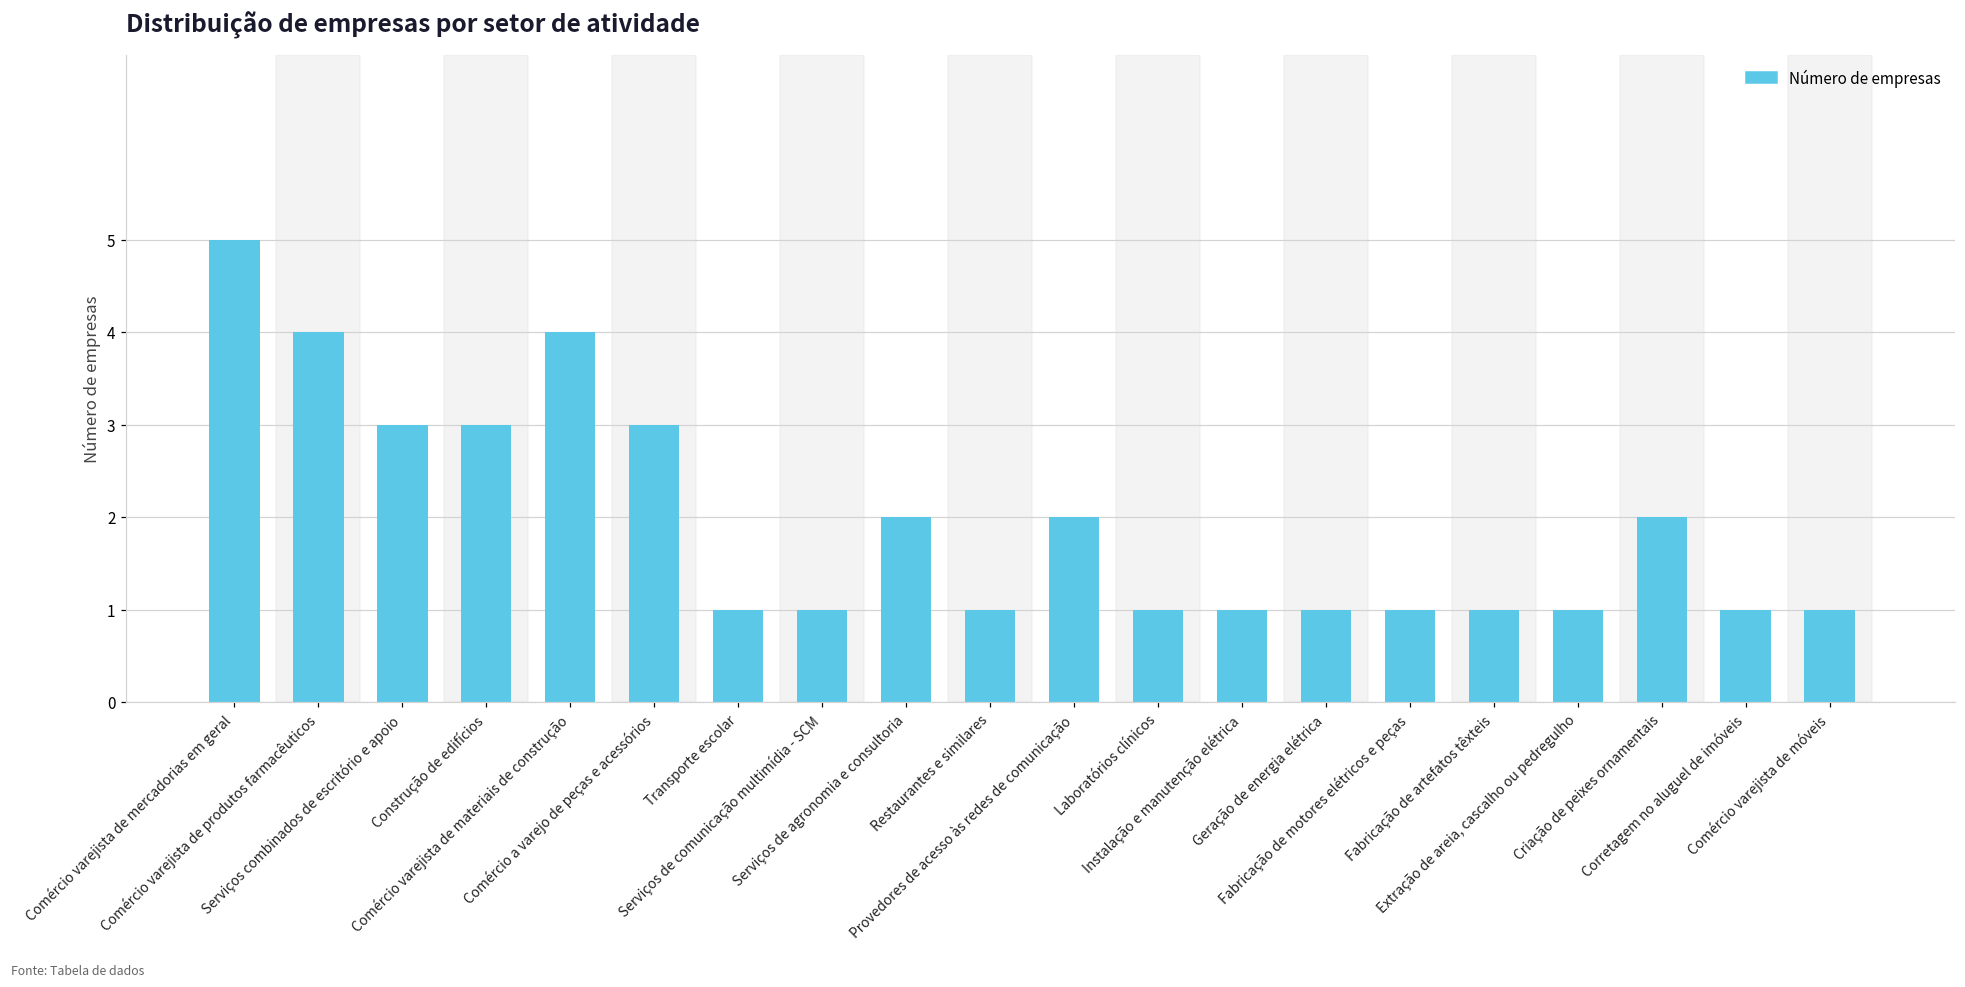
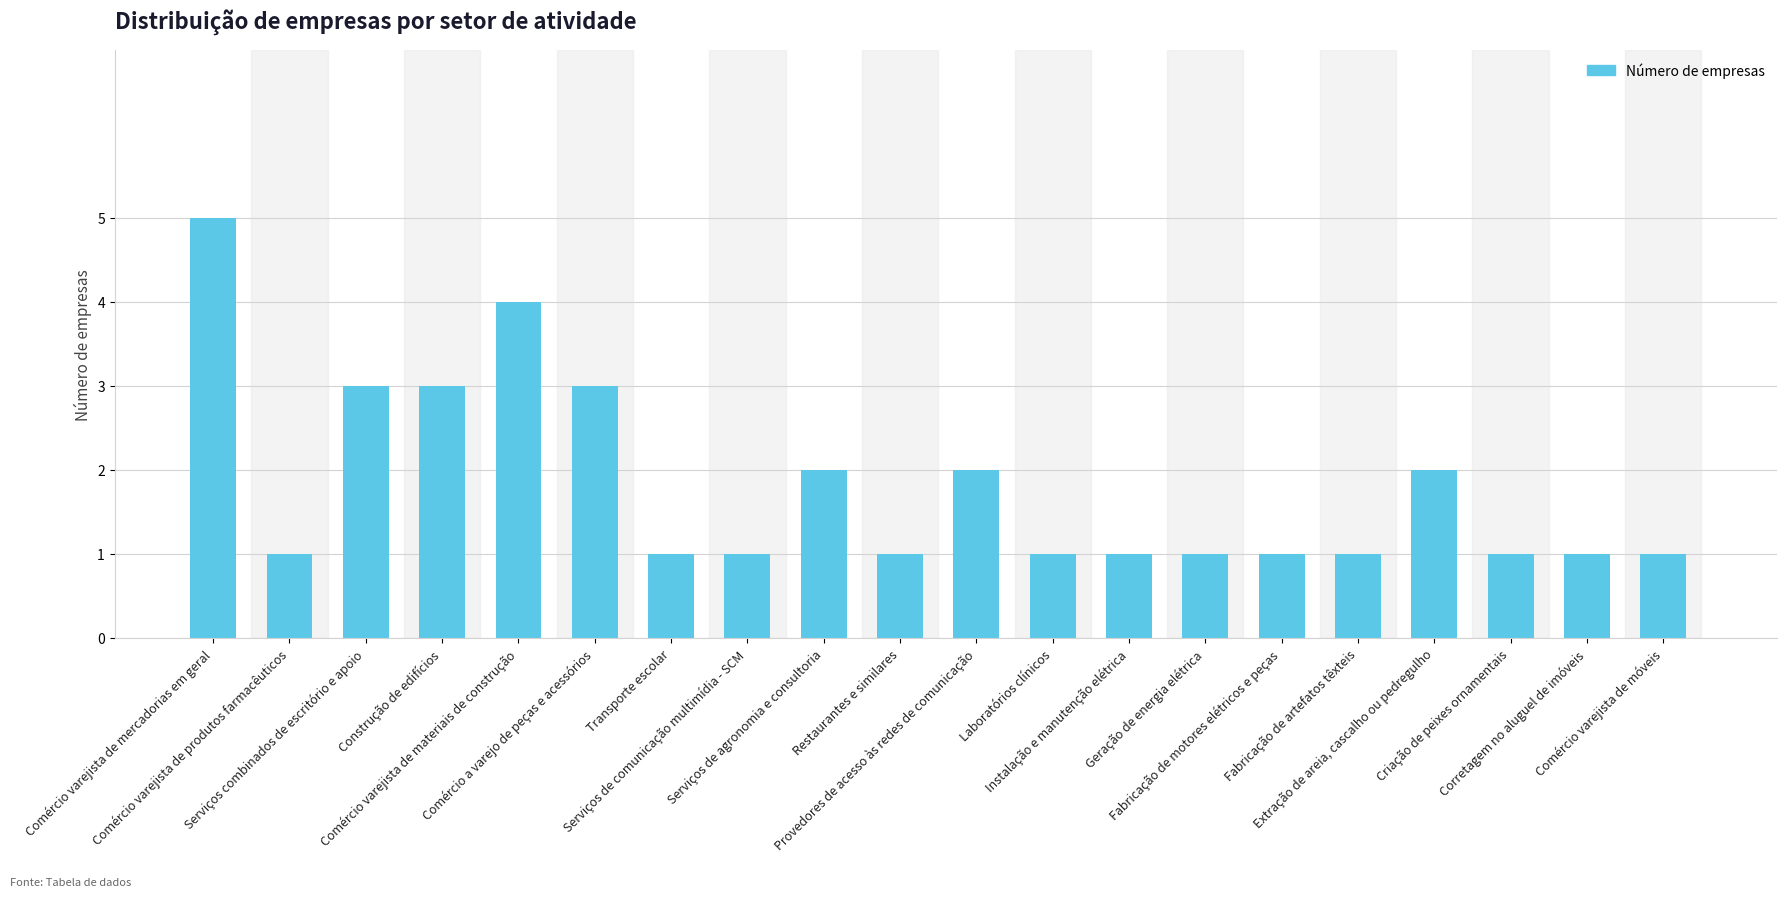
  {
    "Comércio varejista de mercadorias em geral": 5,
-   "Comércio varejista de produtos farmacêuticos": 4,
+   "Comércio varejista de produtos farmacêuticos": 1,
    "Serviços combinados de escritório e apoio": 3,
    "Construção de edifícios": 3,
    "Comércio varejista de materiais de construção": 4,
    "Comércio a varejo de peças e acessórios": 3,
    "Transporte escolar": 1,
    "Serviços de comunicação multimídia - SCM": 1,
    "Serviços de agronomia e consultoria": 2,
    "Restaurantes e similares": 1,
    "Provedores de acesso às redes de comunicação": 2,
    "Laboratórios clínicos": 1,
    "Instalação e manutenção elétrica": 1,
    "Geração de energia elétrica": 1,
    "Fabricação de motores elétricos e peças": 1,
    "Fabricação de artefatos têxteis": 1,
-   "Extração de areia, cascalho ou pedregulho": 1,
-   "Criação de peixes ornamentais": 2,
+   "Extração de areia, cascalho ou pedregulho": 2,
+   "Criação de peixes ornamentais": 1,
    "Corretagem no aluguel de imóveis": 1,
    "Comércio varejista de móveis": 1
  }
